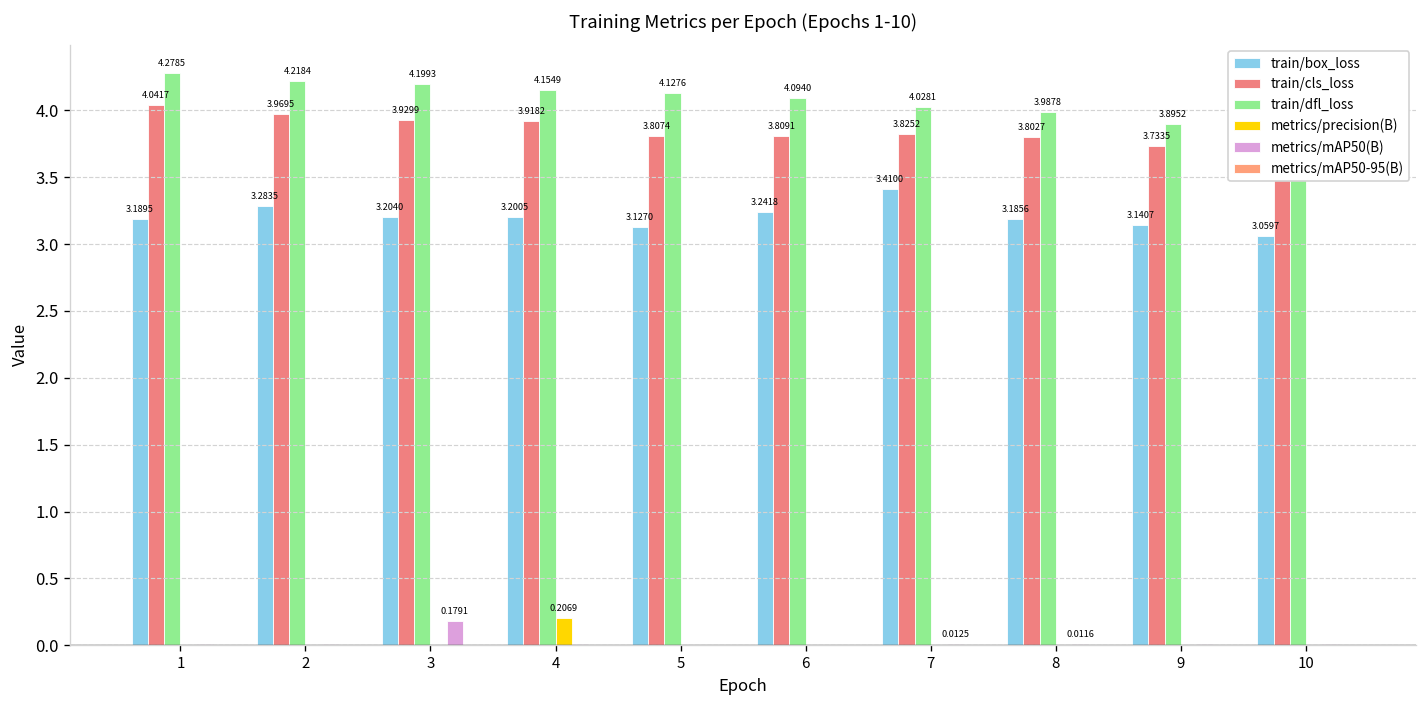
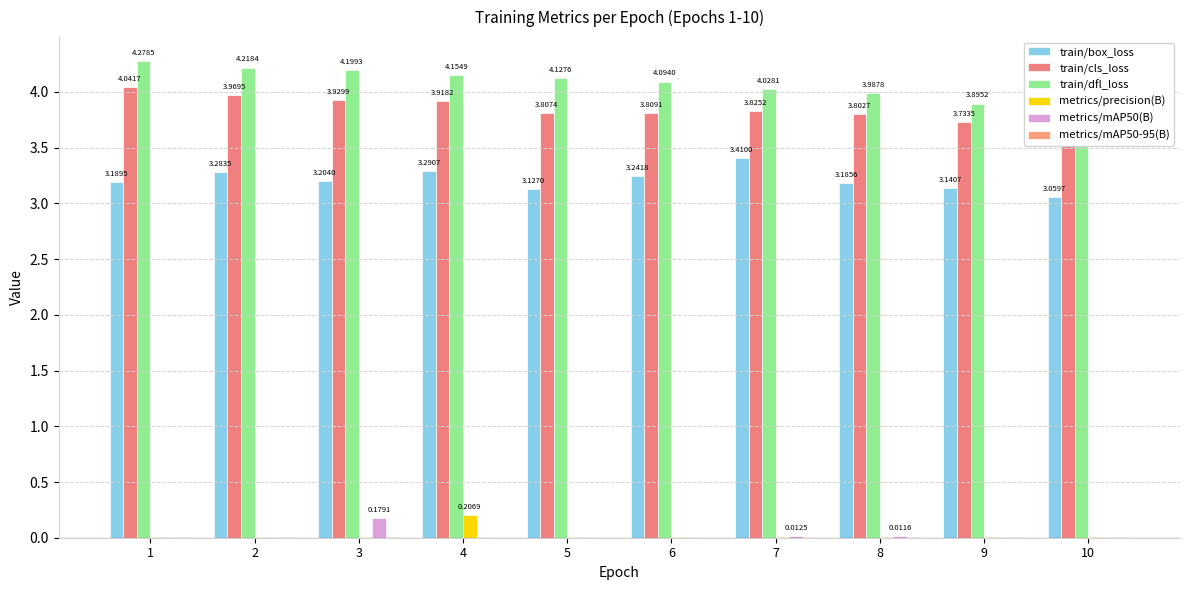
  {
    "train/box_loss": {
      "1": 3.1895,
      "2": 3.2835,
      "3": 3.2040,
-     "4": 3.2005,
+     "4": 3.2907,
      "5": 3.1270,
      "6": 3.2418,
      "7": 3.4100,
      "8": 3.1856,
      "9": 3.1407,
      "10": 3.0597
    },
    "train/dfl_loss": {
      "1": 4.2785,
      "2": 4.2184,
      "3": 4.1993,
      "4": 4.1549,
      "5": 4.1276,
      "6": 4.0940,
      "7": 4.0281,
      "8": 3.9878,
      "9": 3.8952
    },
    "metrics/precision(B)": {
      "4": 0.2069
    },
    "metrics/mAP50(B)": {
      "3": 0.1791,
      "7": 0.0125,
      "8": 0.0116
    }
  }
